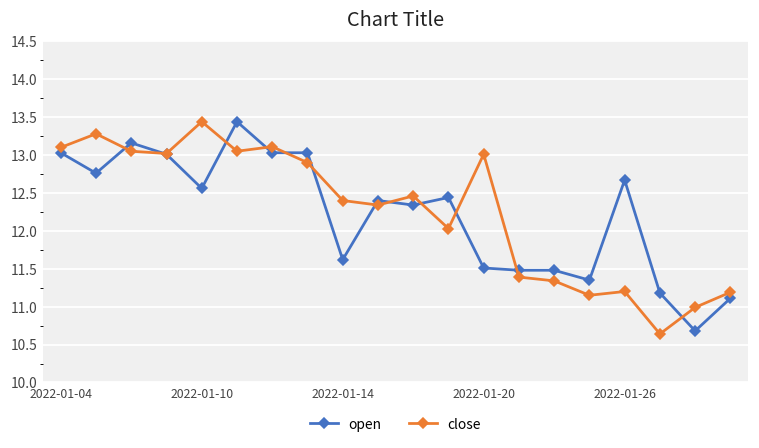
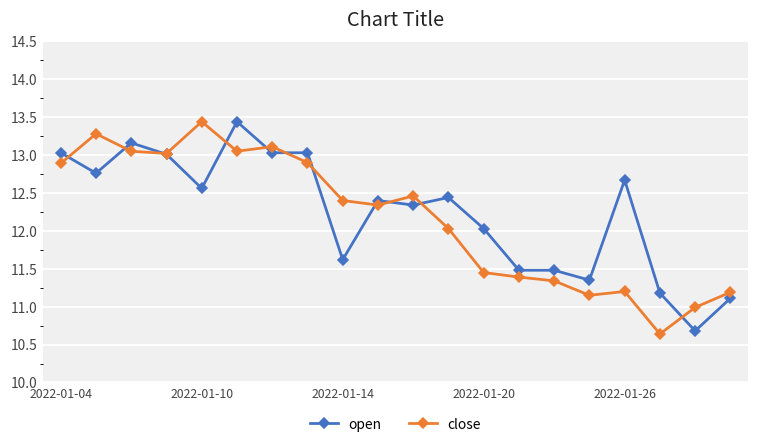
  {
    "open": {
      "2022-01-04": 13.0,
      "2022-01-10": 12.6,
      "2022-01-14": 11.6,
-     "2022-01-20": 11.5,
+     "2022-01-20": 12.0,
      "2022-01-26": 12.7
    },
    "close": {
-     "2022-01-04": 13.1,
+     "2022-01-04": 12.9,
      "2022-01-10": 13.4,
      "2022-01-14": 12.4,
-     "2022-01-20": 13.0,
+     "2022-01-20": 11.5,
      "2022-01-26": 11.2
    }
  }
